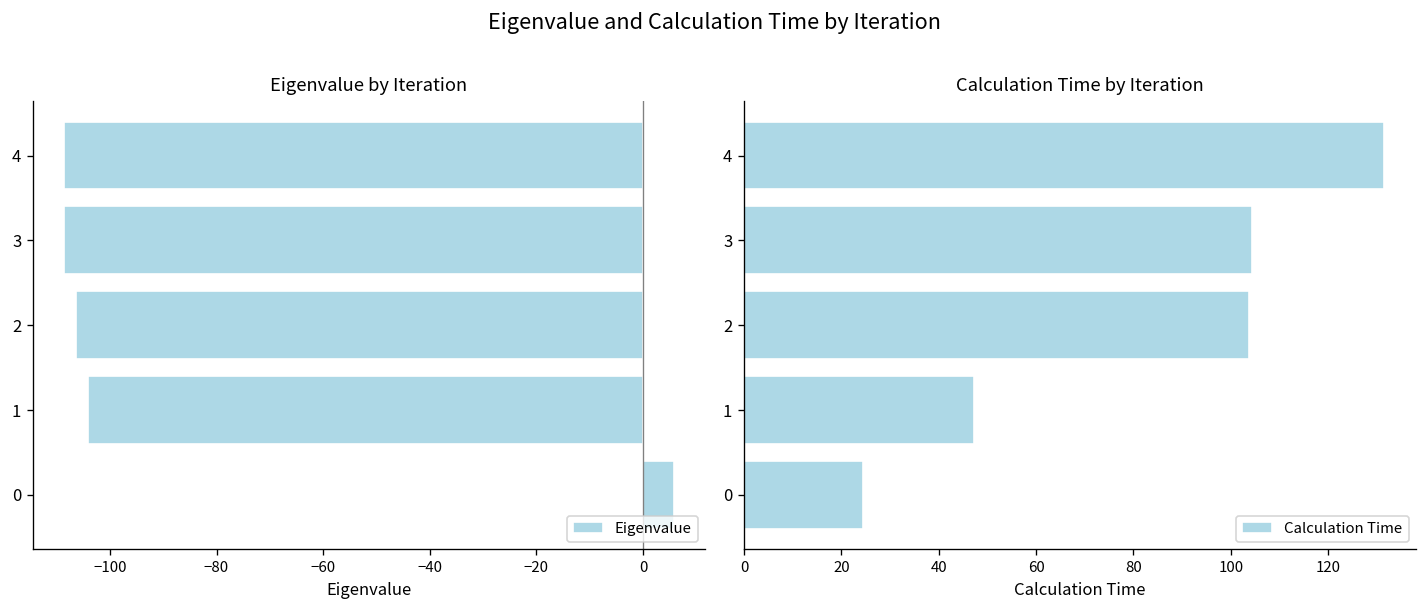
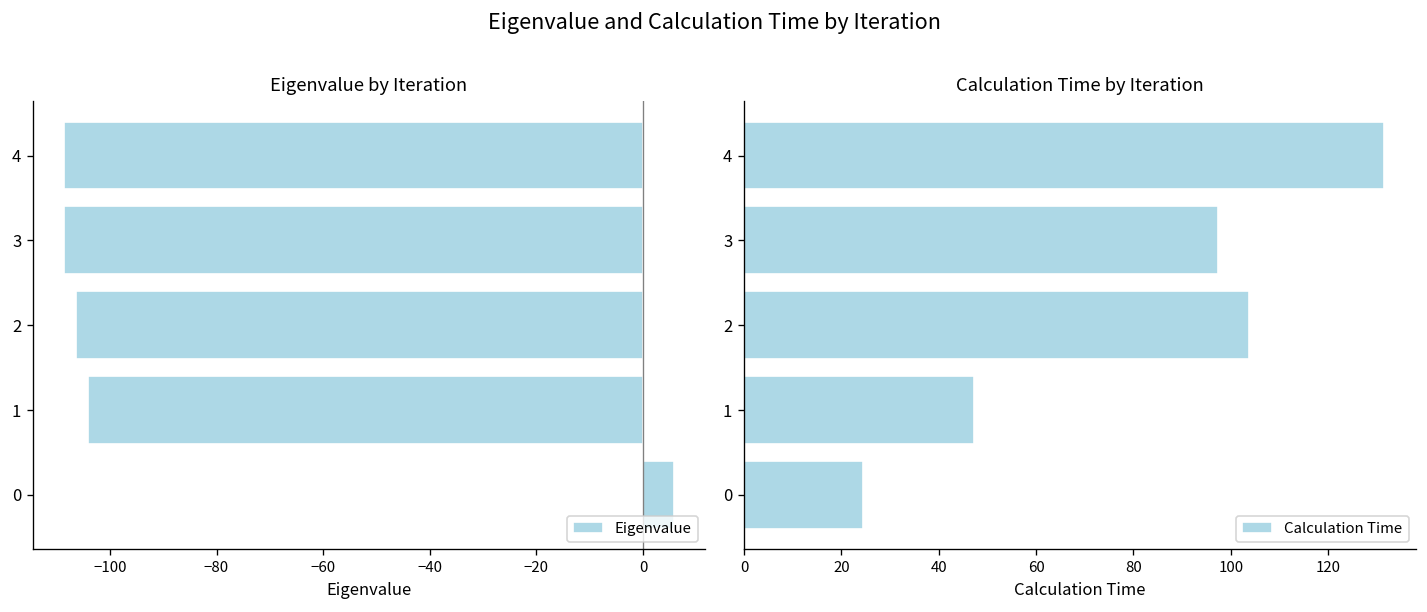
  {
    "Eigenvalue by Iteration": {
      "4": -109,
      "3": -109,
      "2": -106,
      "1": -104,
      "0": 6
    },
    "Calculation Time by Iteration": {
      "4": 131,
-     "3": 104,
+     "3": 97,
      "2": 104,
      "1": 47,
      "0": 24
    }
  }
